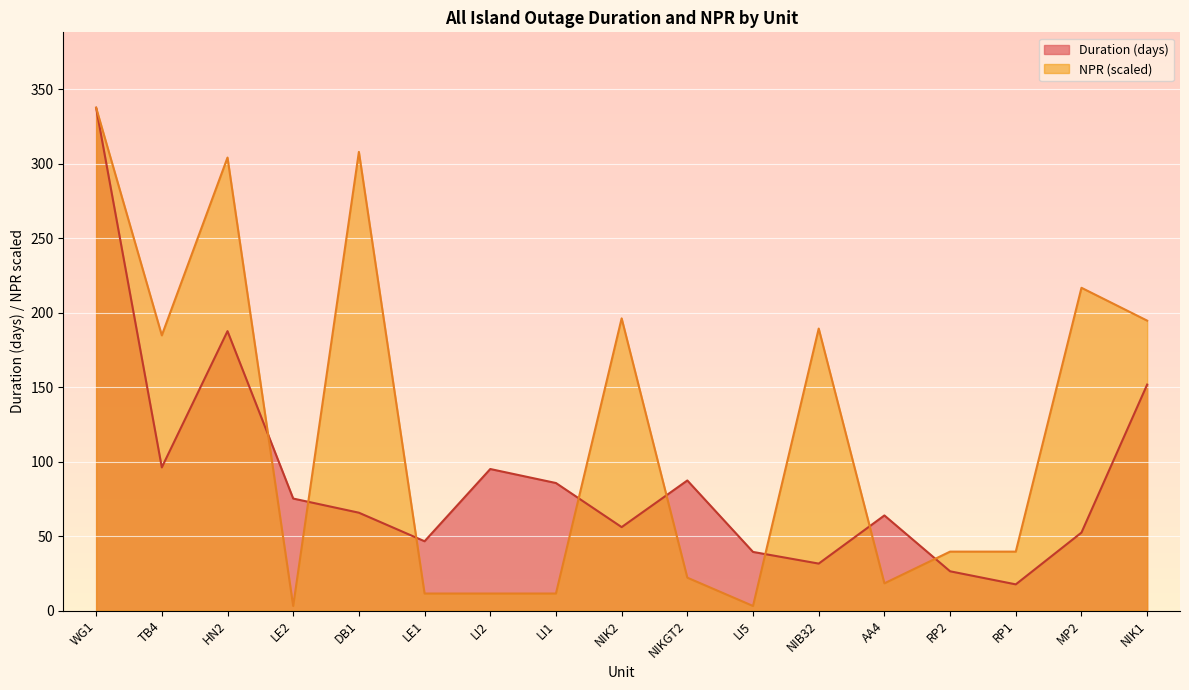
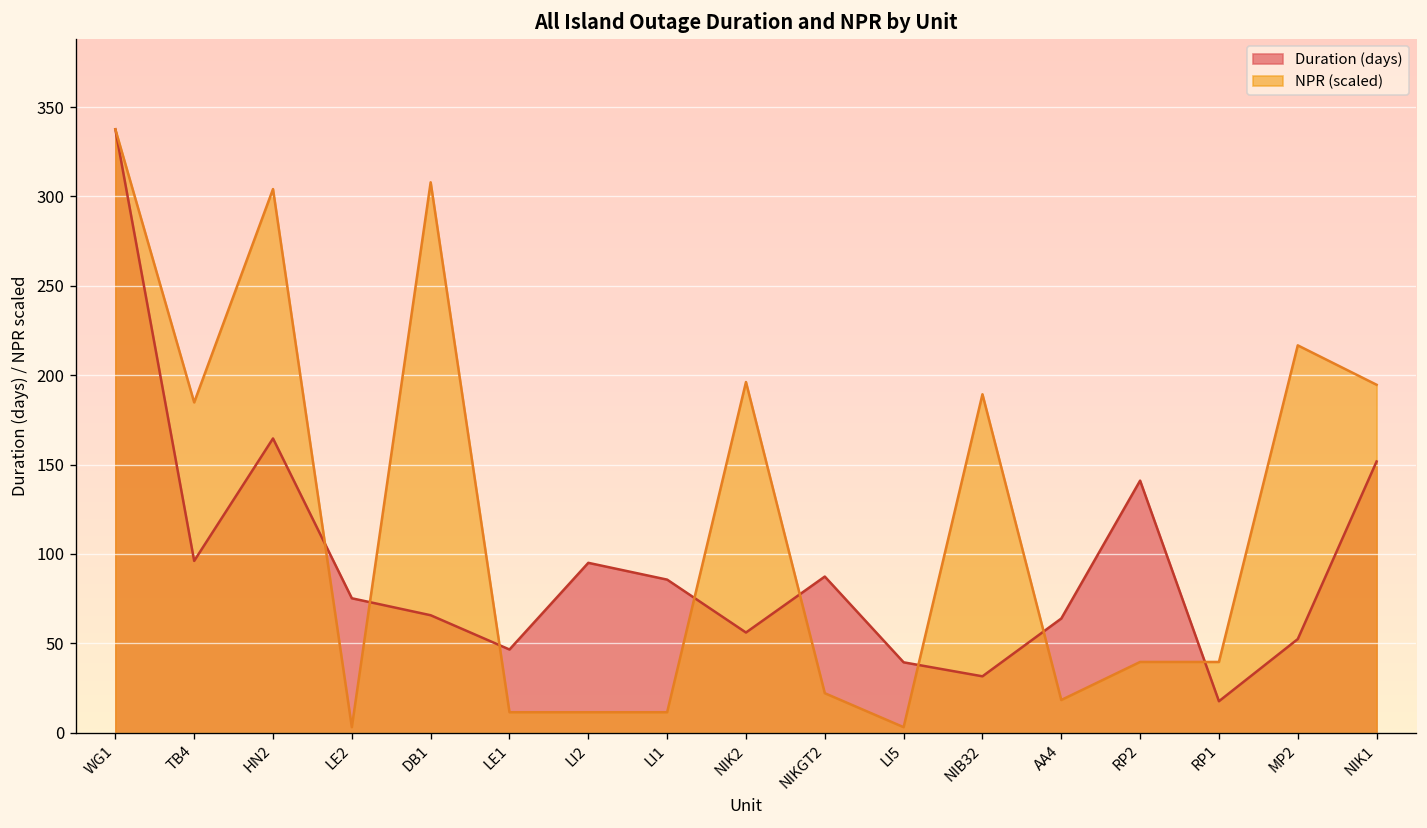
  {
    "Duration (days)": {
      "TB4": 96,
-     "HN2": 188,
+     "HN2": 165,
      "LE2": 75,
      "DB1": 66,
      "LE1": 47,
      "LI2": 95,
      "LI1": 86,
      "NIK2": 56,
      "NIKGT2": 87,
      "LI5": 39,
      "NIB32": 32,
      "AA4": 64,
-     "RP2": 26,
+     "RP2": 141,
      "RP1": 18,
      "MP2": 52,
      "NIK1": 152
    }
  }
